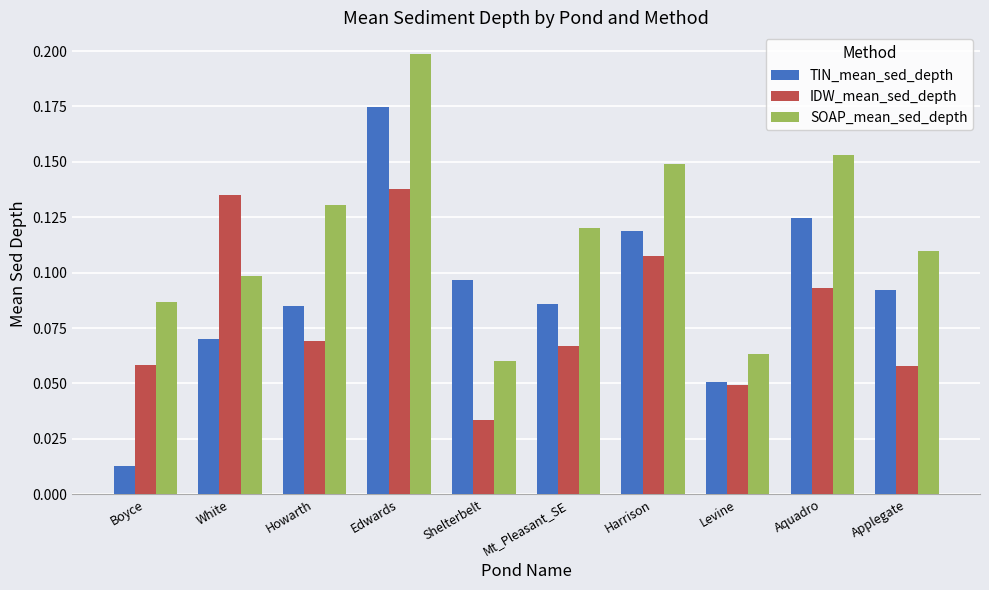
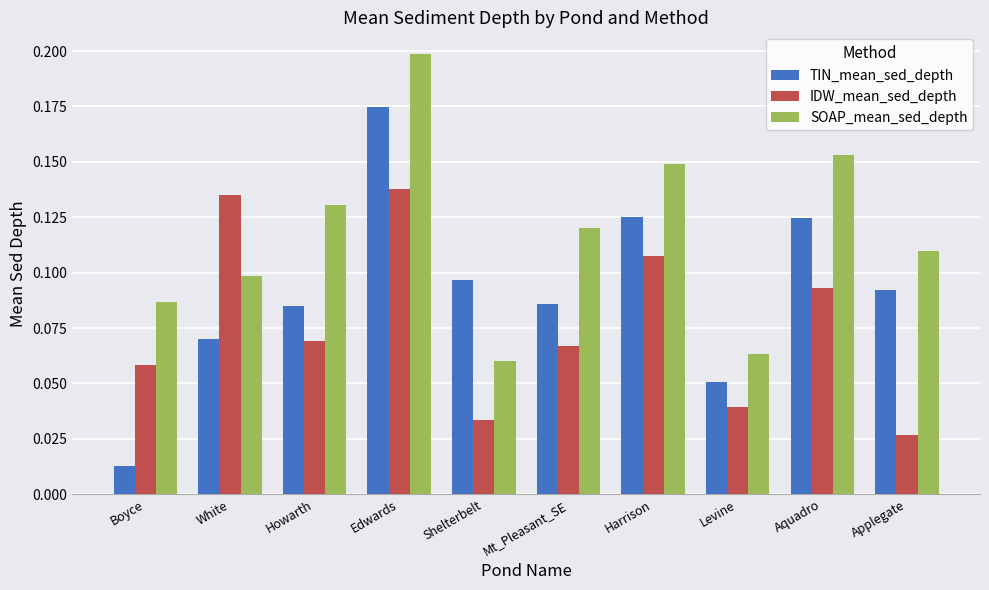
  {
    "TIN_mean_sed_depth": {
      "Boyce": 0.013,
      "White": 0.070,
      "Howarth": 0.085,
      "Edwards": 0.175,
      "Shelterbelt": 0.097,
      "Mt_Pleasant_SE": 0.086,
-     "Harrison": 0.119,
+     "Harrison": 0.125,
      "Levine": 0.051,
      "Aquadro": 0.125,
      "Applegate": 0.092
    },
    "IDW_mean_sed_depth": {
      "Boyce": 0.058,
      "White": 0.135,
      "Howarth": 0.069,
      "Edwards": 0.138,
      "Shelterbelt": 0.034,
      "Mt_Pleasant_SE": 0.067,
      "Harrison": 0.107,
-     "Levine": 0.050,
+     "Levine": 0.039,
      "Aquadro": 0.093,
-     "Applegate": 0.058
+     "Applegate": 0.027
    },
    "SOAP_mean_sed_depth": {
      "Boyce": 0.087,
      "White": 0.099,
      "Howarth": 0.131,
      "Edwards": 0.199,
      "Shelterbelt": 0.060,
      "Mt_Pleasant_SE": 0.120,
      "Harrison": 0.149,
      "Levine": 0.063,
      "Aquadro": 0.153,
      "Applegate": 0.110
    }
  }
